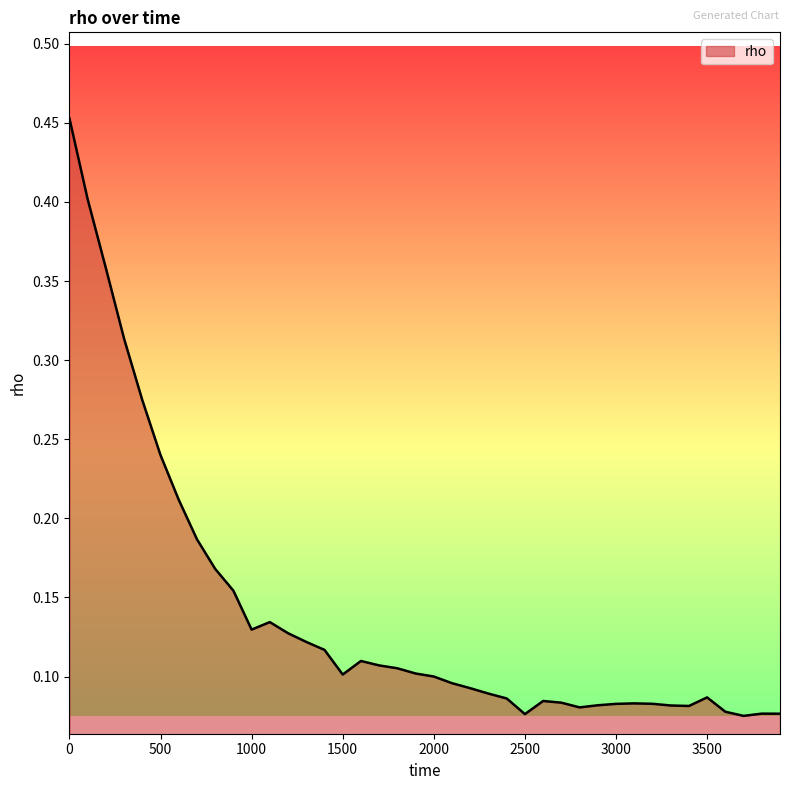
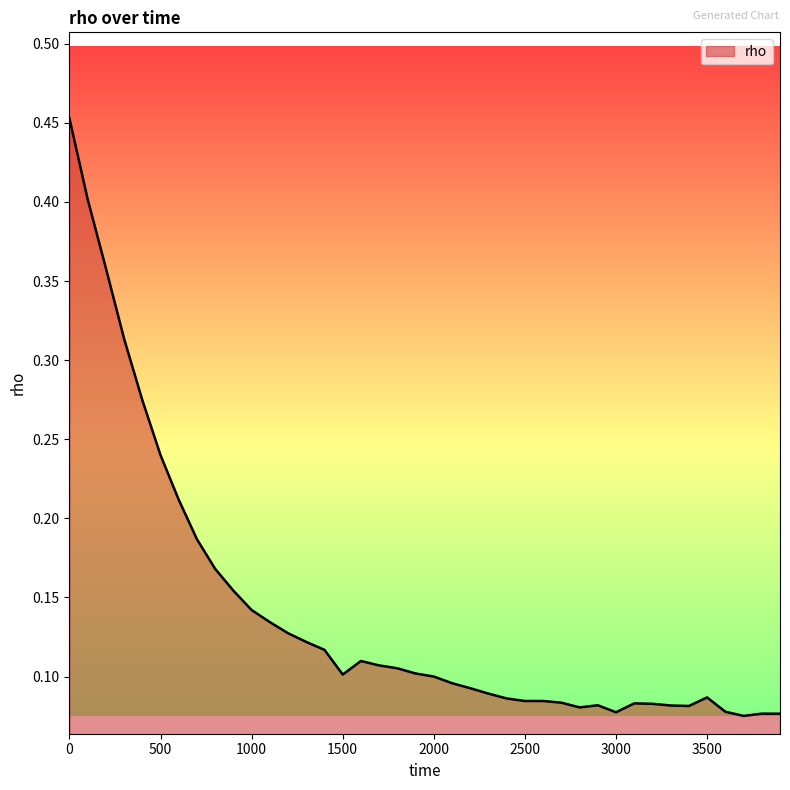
  {
    "0": 0.453,
    "500": 0.240,
-   "1000": 0.130,
+   "1000": 0.142,
    "1500": 0.101,
    "2000": 0.100,
-   "2500": 0.076,
-   "3000": 0.083,
+   "2500": 0.085,
+   "3000": 0.077,
    "3500": 0.087
  }
